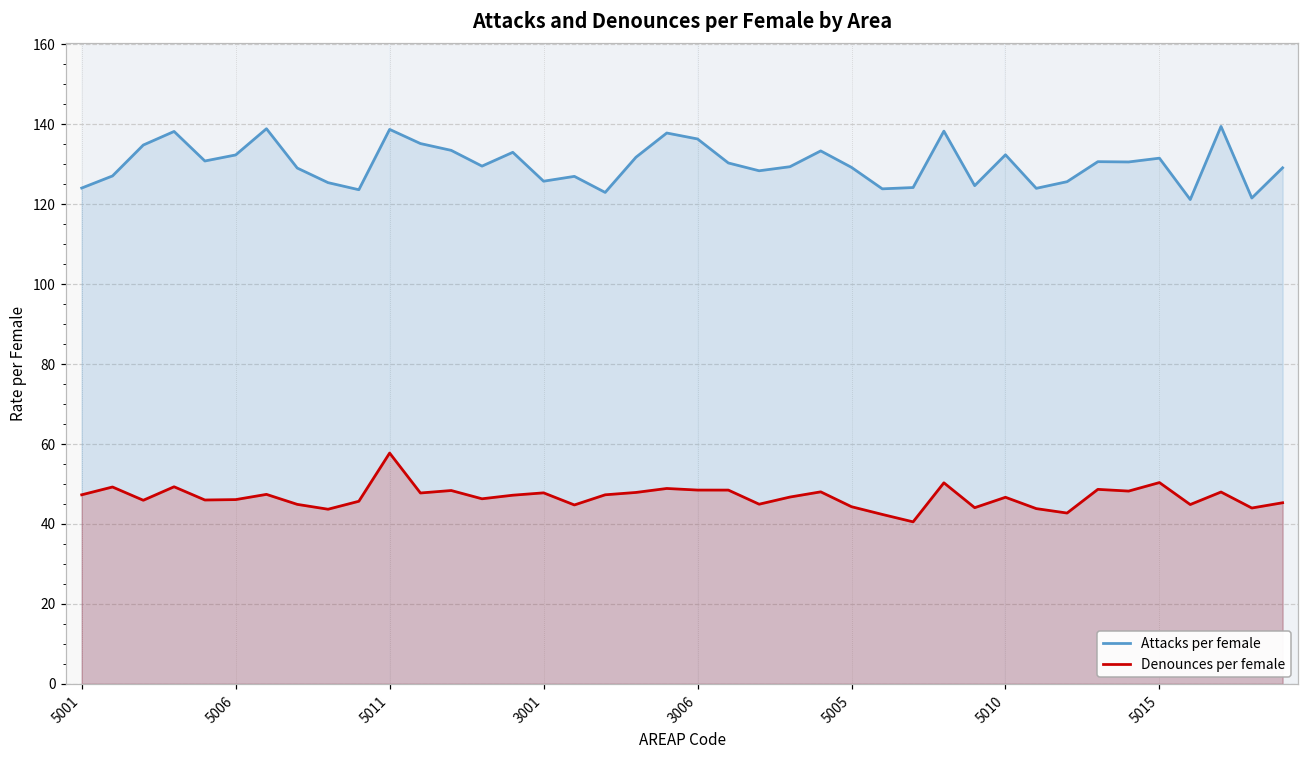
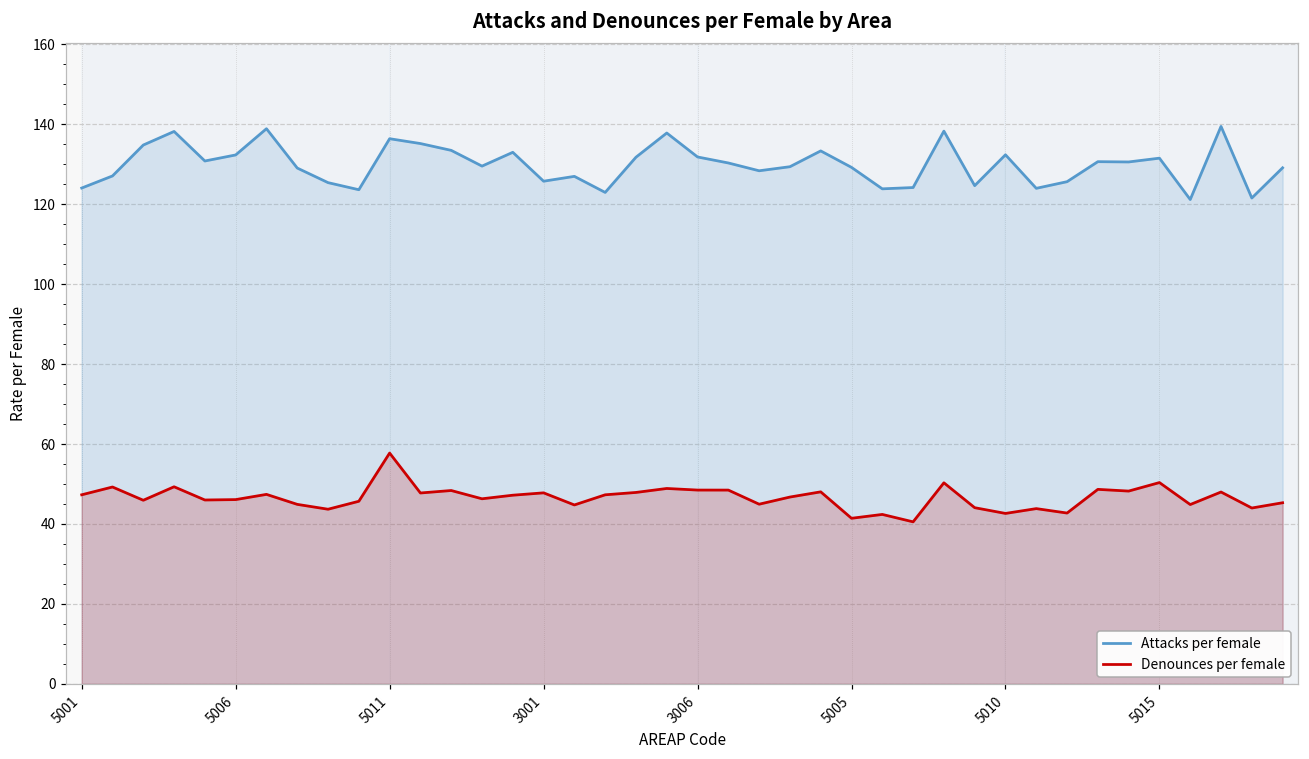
  {
    "Attacks per female": {
      "5001": 124,
      "5006": 132,
-     "5011": 139,
+     "5011": 136,
      "3001": 126,
-     "3006": 136,
+     "3006": 132,
      "5005": 129,
      "5010": 132,
      "5015": 131
    },
    "Denounces per female": {
      "5001": 47,
      "5006": 46,
      "5011": 58,
      "3001": 48,
      "3006": 48,
-     "5005": 44,
-     "5010": 47,
+     "5005": 41,
+     "5010": 43,
      "5015": 50
    }
  }
